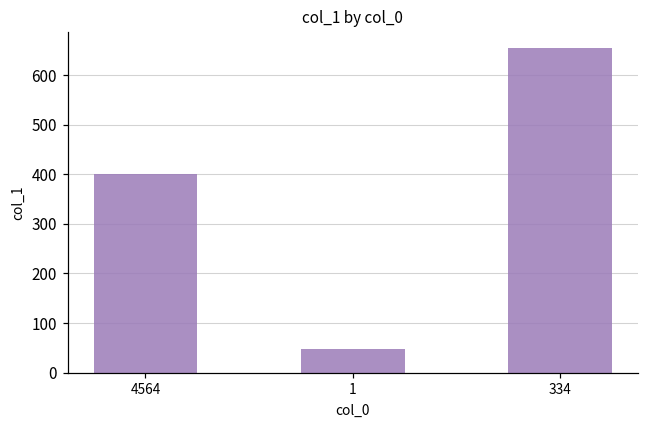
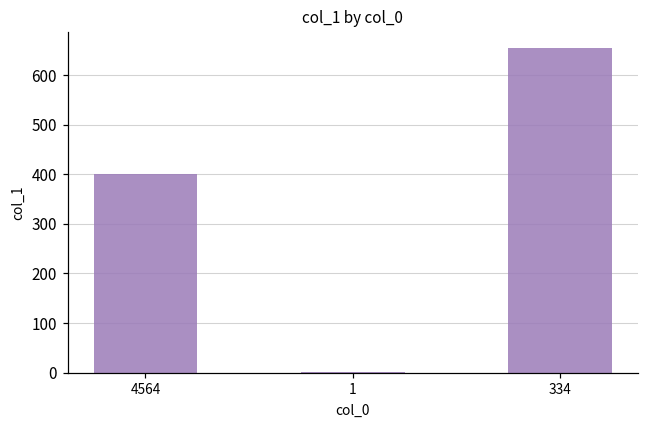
  {
    "4564": 400,
-   "1": 50,
+   "1": 0,
    "334": 650
  }
